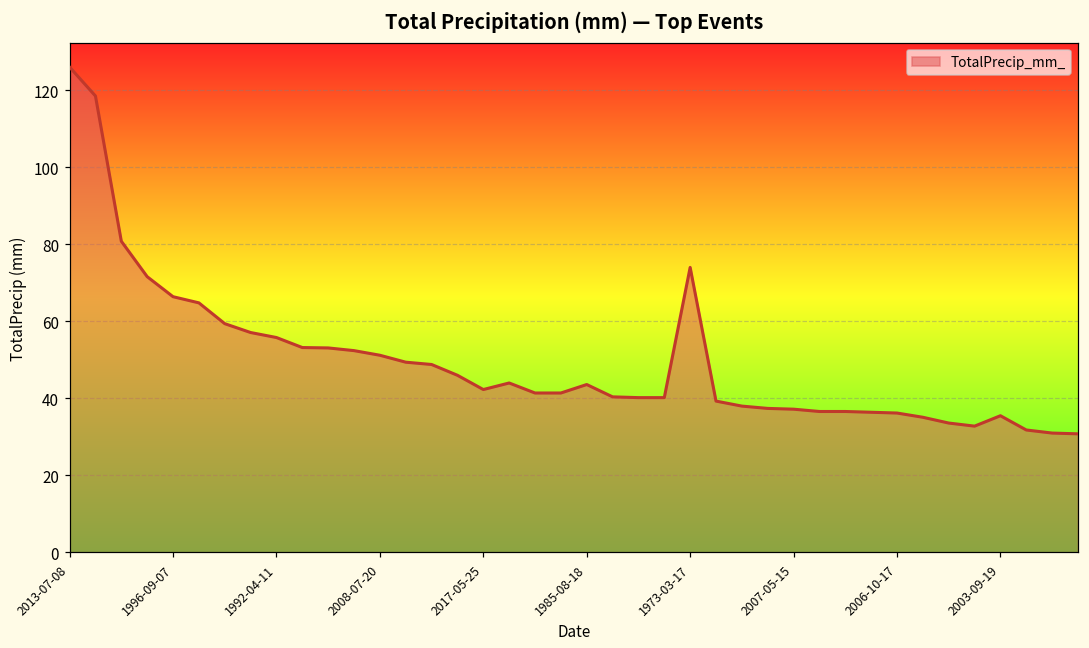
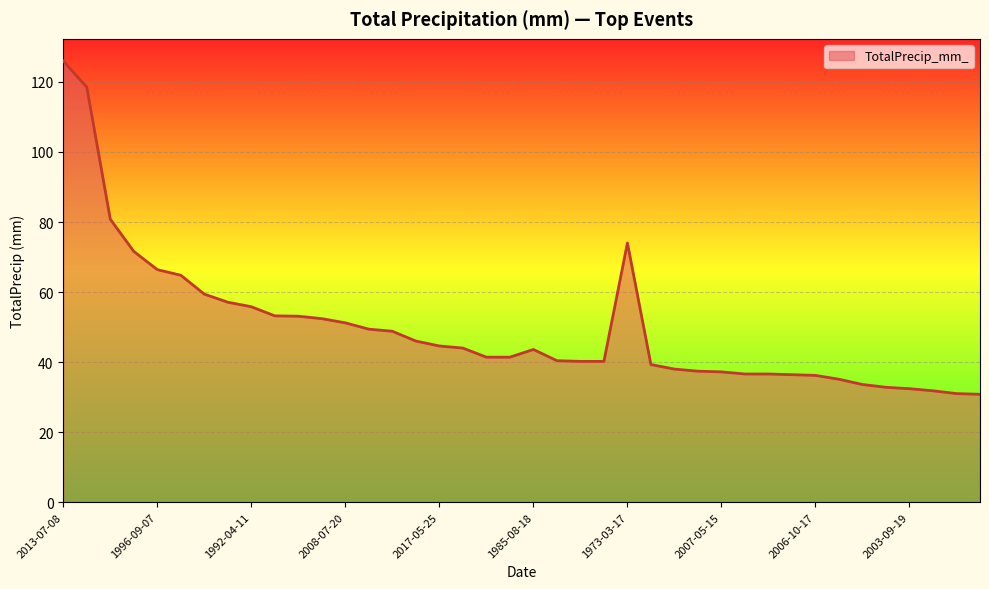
  {
    "2013-07-08": 126,
    "1996-09-07": 66,
    "1992-04-11": 56,
    "2008-07-20": 51,
-   "2017-05-25": 42,
+   "2017-05-25": 45,
    "1985-08-18": 44,
    "1973-03-17": 74,
    "2007-05-15": 37,
    "2006-10-17": 36,
-   "2003-09-19": 36
+   "2003-09-19": 32
  }
